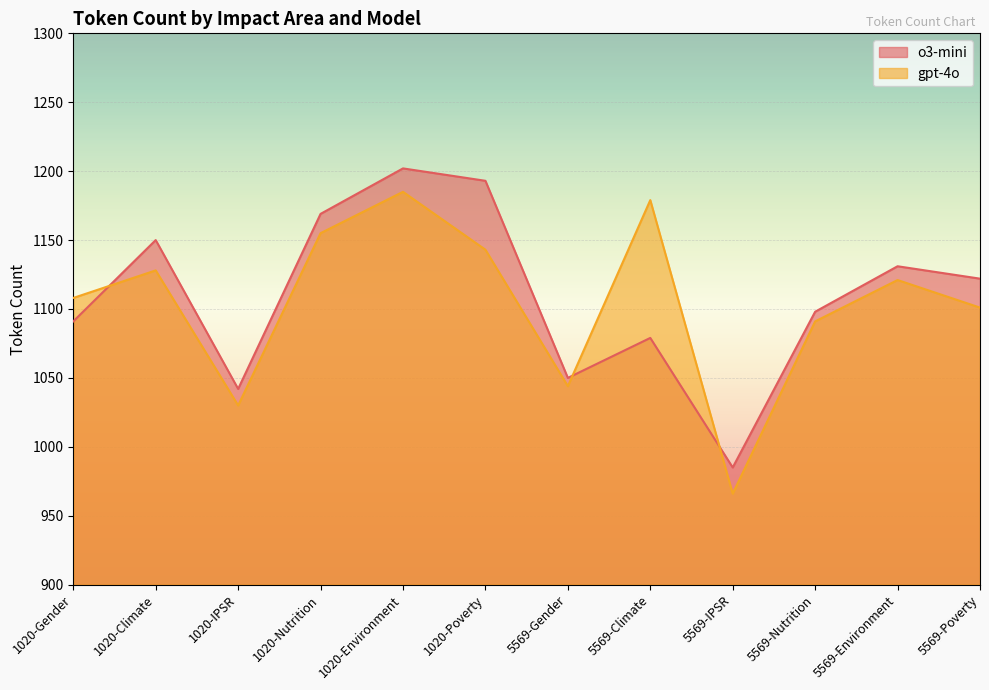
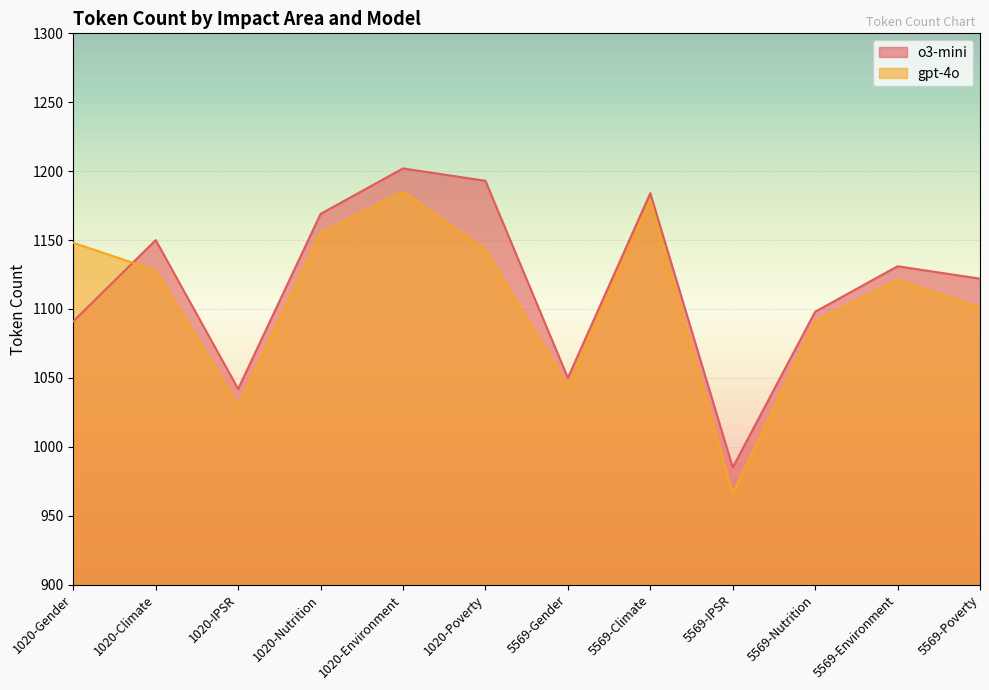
  {
    "o3-mini": {
      "1020-Gender": 1091,
      "1020-Climate": 1150,
      "1020-IPSR": 1042,
      "1020-Nutrition": 1169,
      "1020-Environment": 1202,
      "1020-Poverty": 1193,
      "5569-Gender": 1050,
-     "5569-Climate": 1079,
+     "5569-Climate": 1184,
      "5569-IPSR": 985,
      "5569-Nutrition": 1098,
      "5569-Environment": 1131,
      "5569-Poverty": 1122
    },
    "gpt-4o": {
-     "1020-Gender": 1108,
+     "1020-Gender": 1148,
      "1020-Climate": 1128,
      "1020-IPSR": 1030,
      "1020-Nutrition": 1155,
      "1020-Environment": 1185,
      "1020-Poverty": 1143,
      "5569-Gender": 1044,
      "5569-Climate": 1179,
      "5569-IPSR": 966,
      "5569-Nutrition": 1091,
      "5569-Environment": 1121,
      "5569-Poverty": 1101
    }
  }
